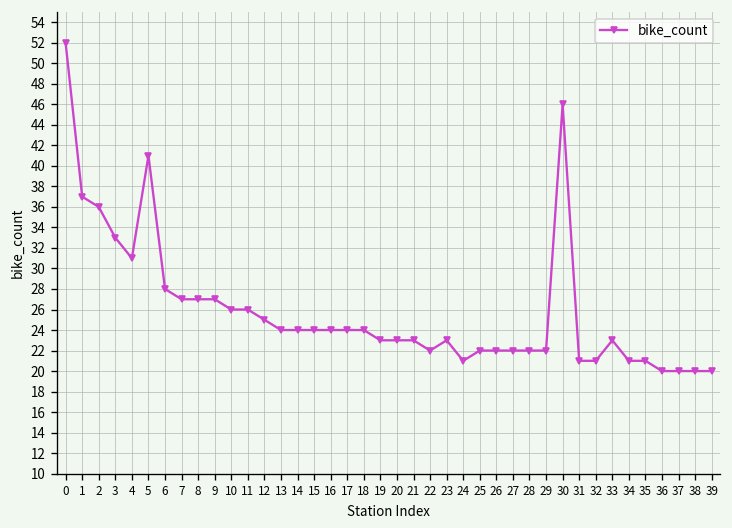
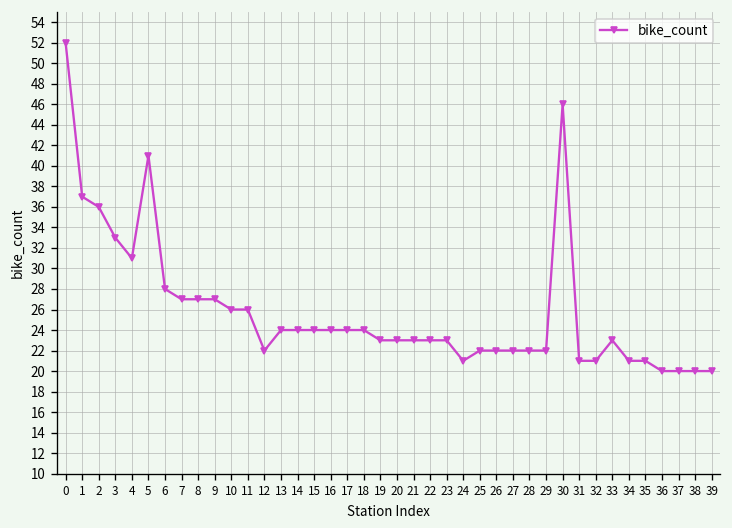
  {
    "0": 52,
    "1": 37,
    "2": 36,
    "3": 33,
    "4": 31,
    "5": 41,
    "6": 28,
    "7": 27,
    "8": 27,
    "9": 27,
    "10": 26,
    "11": 26,
-   "12": 25,
+   "12": 22,
    "13": 24,
    "14": 24,
    "15": 24,
    "16": 24,
    "17": 24,
    "18": 24,
    "19": 23,
    "20": 23,
    "21": 23,
-   "22": 22,
+   "22": 23,
    "23": 23,
    "24": 21,
    "25": 22,
    "26": 22,
    "27": 22,
    "28": 22,
    "29": 22,
    "30": 46,
    "31": 21,
    "32": 21,
    "33": 23,
    "34": 21,
    "35": 21,
    "36": 20,
    "37": 20,
    "38": 20,
    "39": 20
  }
